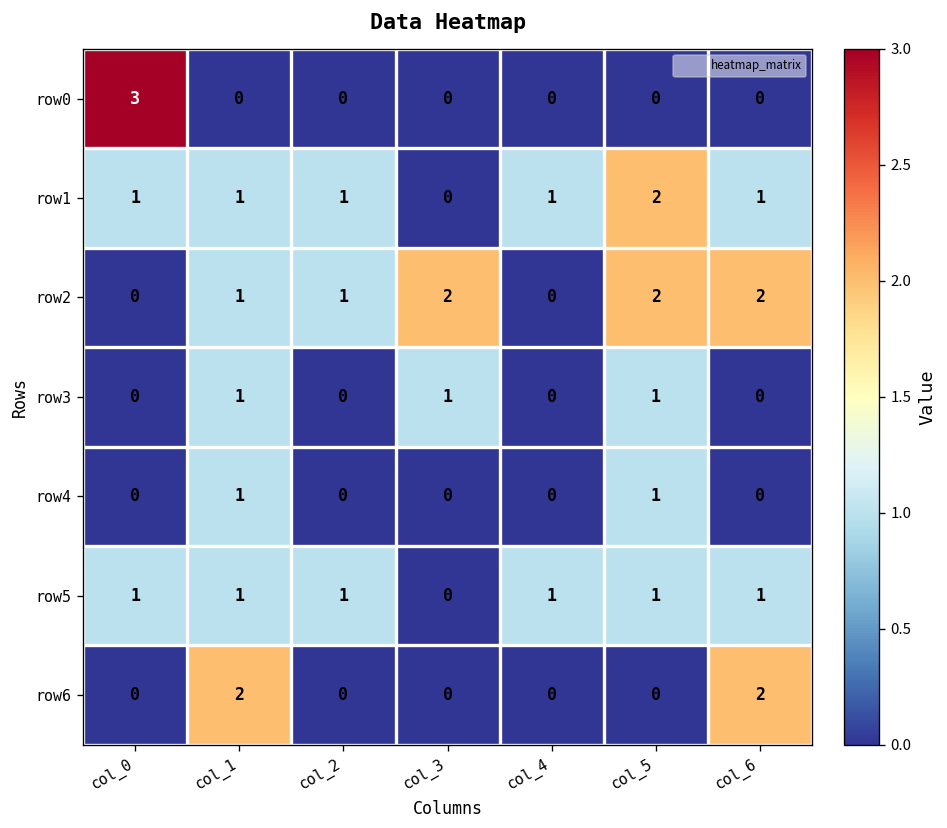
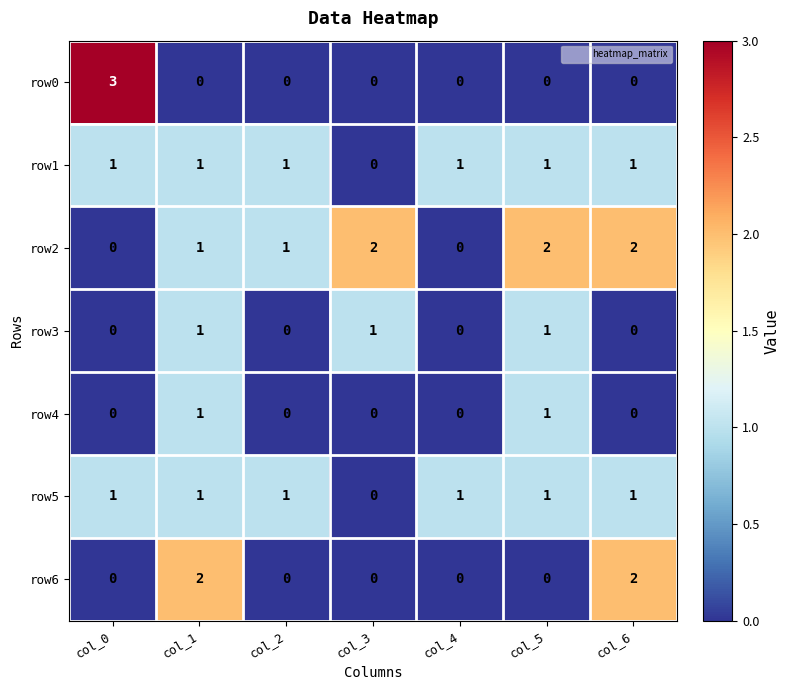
  {
    "row0": {
      "col_0": 3,
      "col_1": 0,
      "col_2": 0,
      "col_3": 0,
      "col_4": 0,
      "col_5": 0,
      "col_6": 0
    },
    "row1": {
      "col_0": 1,
      "col_1": 1,
      "col_2": 1,
      "col_3": 0,
      "col_4": 1,
-     "col_5": 2,
+     "col_5": 1,
      "col_6": 1
    },
    "row2": {
      "col_0": 0,
      "col_1": 1,
      "col_2": 1,
      "col_3": 2,
      "col_4": 0,
      "col_5": 2,
      "col_6": 2
    },
    "row3": {
      "col_0": 0,
      "col_1": 1,
      "col_2": 0,
      "col_3": 1,
      "col_4": 0,
      "col_5": 1,
      "col_6": 0
    },
    "row4": {
      "col_0": 0,
      "col_1": 1,
      "col_2": 0,
      "col_3": 0,
      "col_4": 0,
      "col_5": 1,
      "col_6": 0
    },
    "row5": {
      "col_0": 1,
      "col_1": 1,
      "col_2": 1,
      "col_3": 0,
      "col_4": 1,
      "col_5": 1,
      "col_6": 1
    },
    "row6": {
      "col_0": 0,
      "col_1": 2,
      "col_2": 0,
      "col_3": 0,
      "col_4": 0,
      "col_5": 0,
      "col_6": 2
    }
  }
